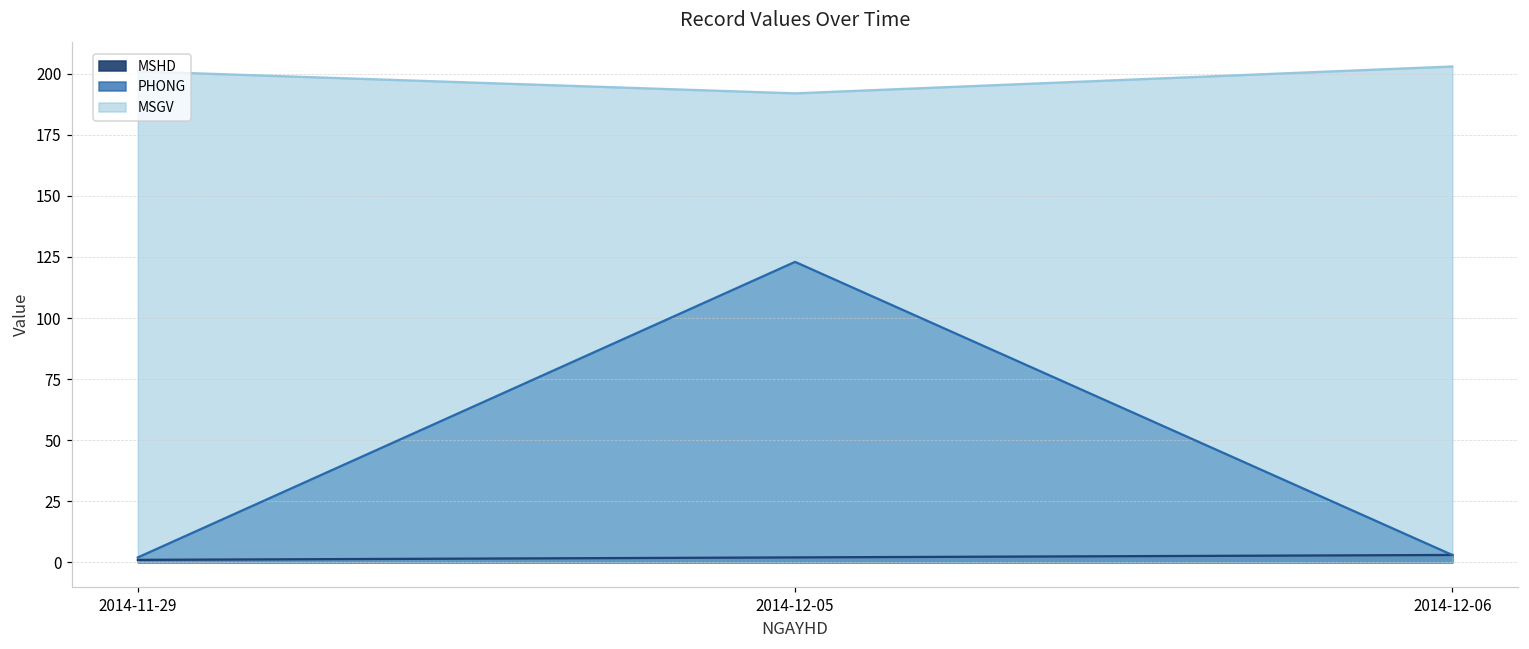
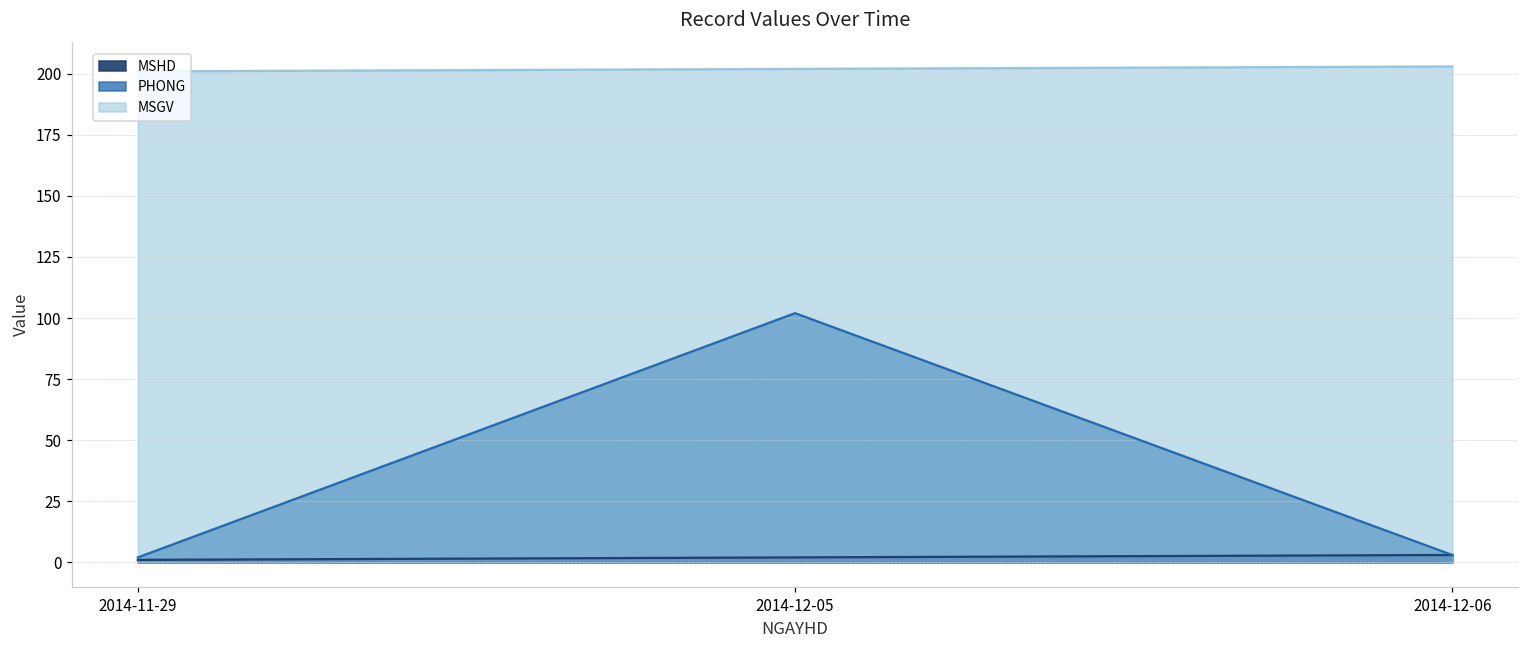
  {
    "MSHD": {
      "2014-12-05": 2
    },
    "PHONG": {
-     "2014-12-05": 123
+     "2014-12-05": 102
    },
    "MSGV": {
-     "2014-12-05": 192,
+     "2014-12-05": 202,
      "2014-12-06": 203
    }
  }
